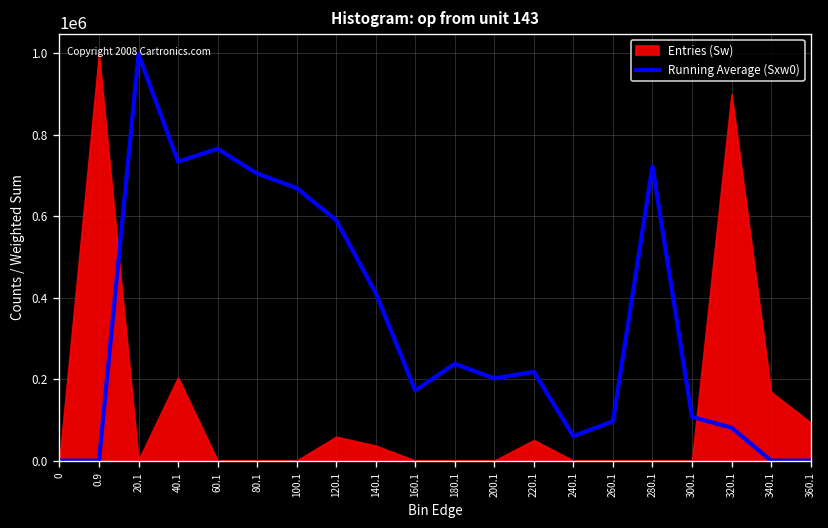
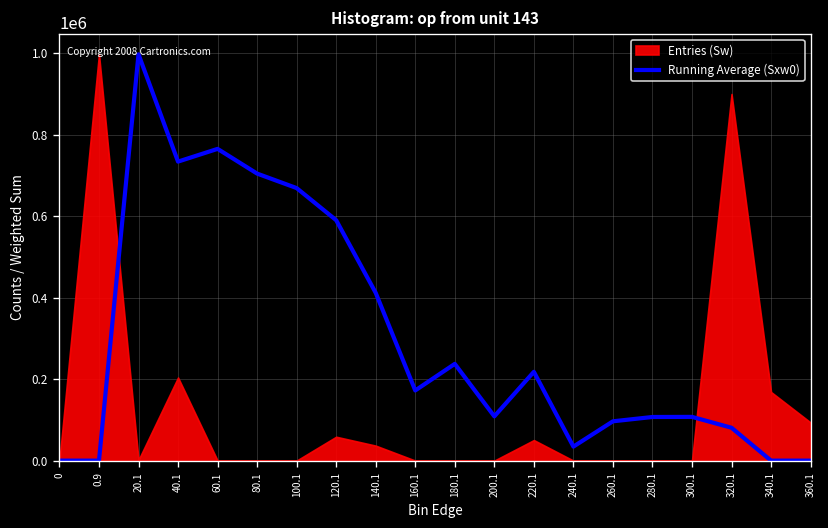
  {
    "Running Average (Sxw0)": {
      "0.9": 0,
      "40.1": 730000,
      "60.1": 770000,
      "80.1": 700000,
      "100.1": 670000,
      "120.1": 590000,
      "140.1": 410000,
      "160.1": 170000,
      "180.1": 240000,
-     "200.1": 200000,
+     "200.1": 110000,
      "220.1": 220000,
-     "240.1": 60000,
+     "240.1": 30000,
      "260.1": 100000,
-     "280.1": 720000,
+     "280.1": 110000,
      "300.1": 110000,
      "320.1": 80000,
      "340.1": 0,
      "360.1": 0
    },
    "Entries (Sw)": {
      "40.1": 200000,
      "120.1": 60000,
      "140.1": 40000,
      "220.1": 50000,
      "320.1": 900000,
      "340.1": 170000,
      "360.1": 90000
    }
  }
